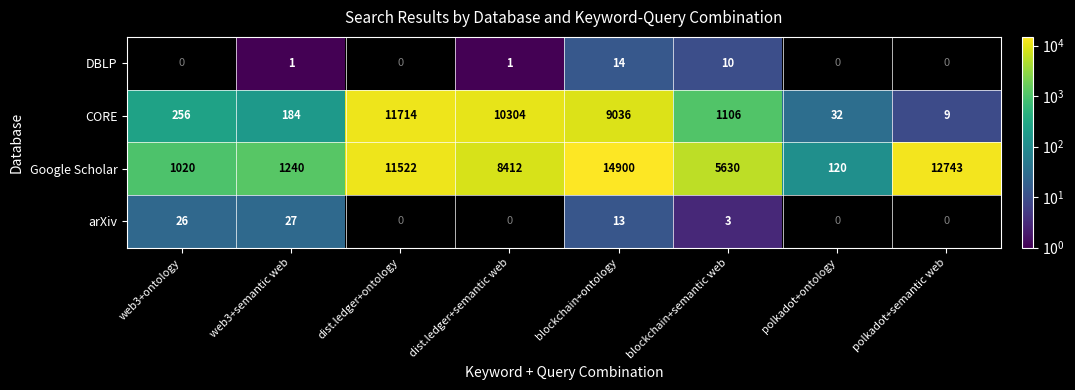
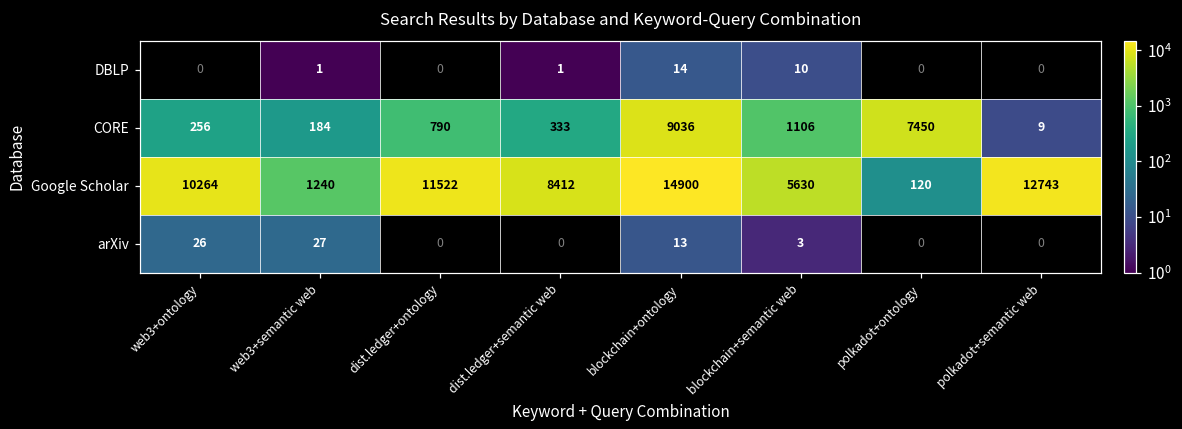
  {
    "DBLP": {
      "web3+semantic web": 1,
      "dist.ledger+semantic web": 1,
      "blockchain+ontology": 14,
      "blockchain+semantic web": 10
    },
    "CORE": {
      "web3+ontology": 256,
      "web3+semantic web": 184,
-     "dist.ledger+ontology": 11714,
-     "dist.ledger+semantic web": 10304,
+     "dist.ledger+ontology": 790,
+     "dist.ledger+semantic web": 333,
      "blockchain+ontology": 9036,
      "blockchain+semantic web": 1106,
-     "polkadot+ontology": 32,
+     "polkadot+ontology": 7450,
      "polkadot+semantic web": 9
    },
    "Google Scholar": {
-     "web3+ontology": 1020,
+     "web3+ontology": 10264,
      "web3+semantic web": 1240,
      "dist.ledger+ontology": 11522,
      "dist.ledger+semantic web": 8412,
      "blockchain+ontology": 14900,
      "blockchain+semantic web": 5630,
      "polkadot+ontology": 120,
      "polkadot+semantic web": 12743
    },
    "arXiv": {
      "web3+ontology": 26,
      "web3+semantic web": 27,
      "blockchain+ontology": 13,
      "blockchain+semantic web": 3
    }
  }
